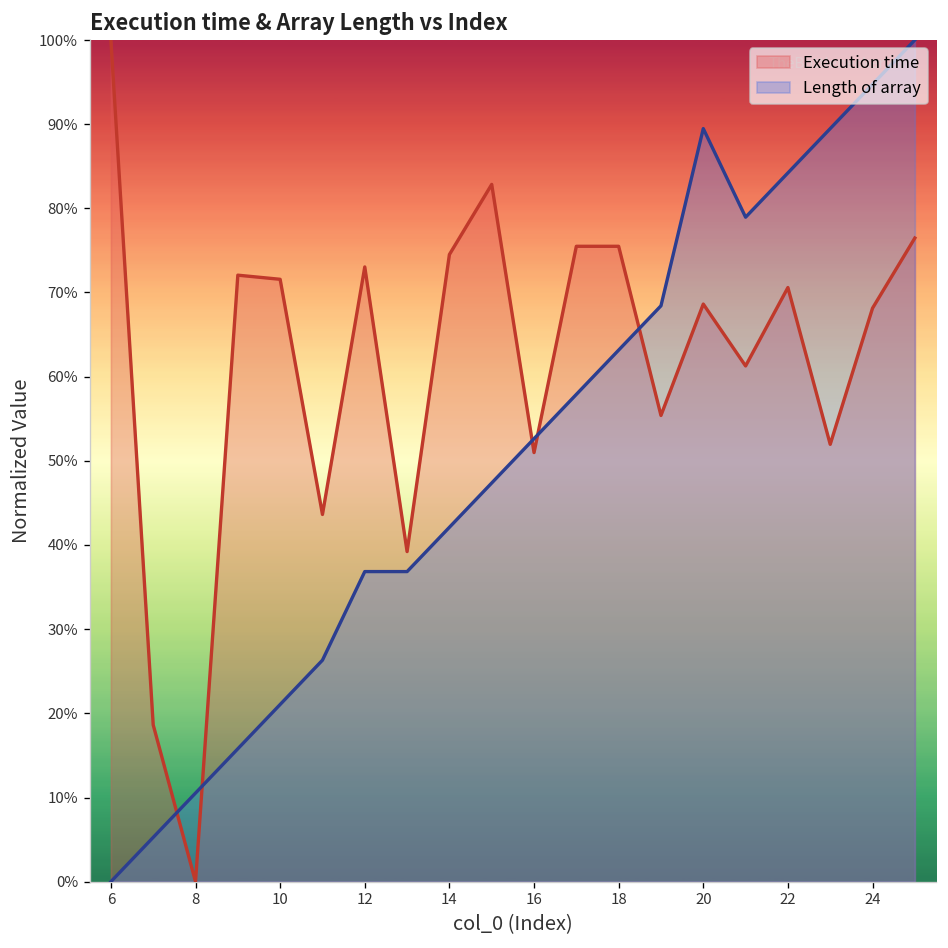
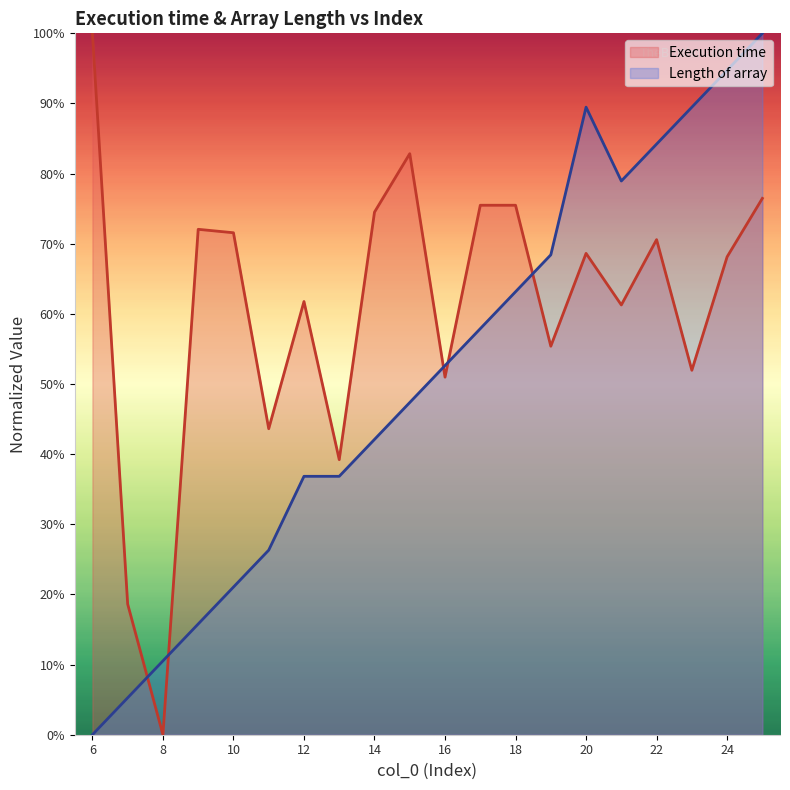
  {
    "Execution time": {
      "6": "100%",
      "8": "0%",
      "10": "72%",
-     "12": "73%",
+     "12": "62%",
      "14": "75%",
      "16": "51%",
      "18": "75%",
      "20": "69%",
      "22": "71%",
      "24": "68%"
    },
    "Length of array": {
      "6": "0%",
      "8": "11%",
      "10": "21%",
      "12": "37%",
      "14": "42%",
      "16": "53%",
      "18": "63%",
      "20": "89%",
      "22": "84%"
    }
  }
